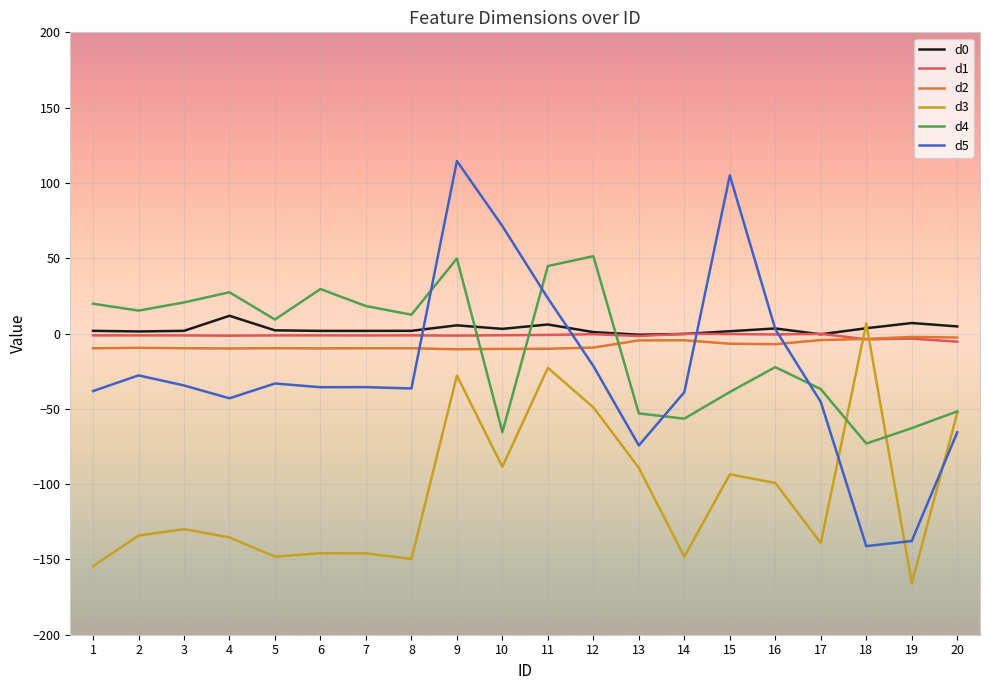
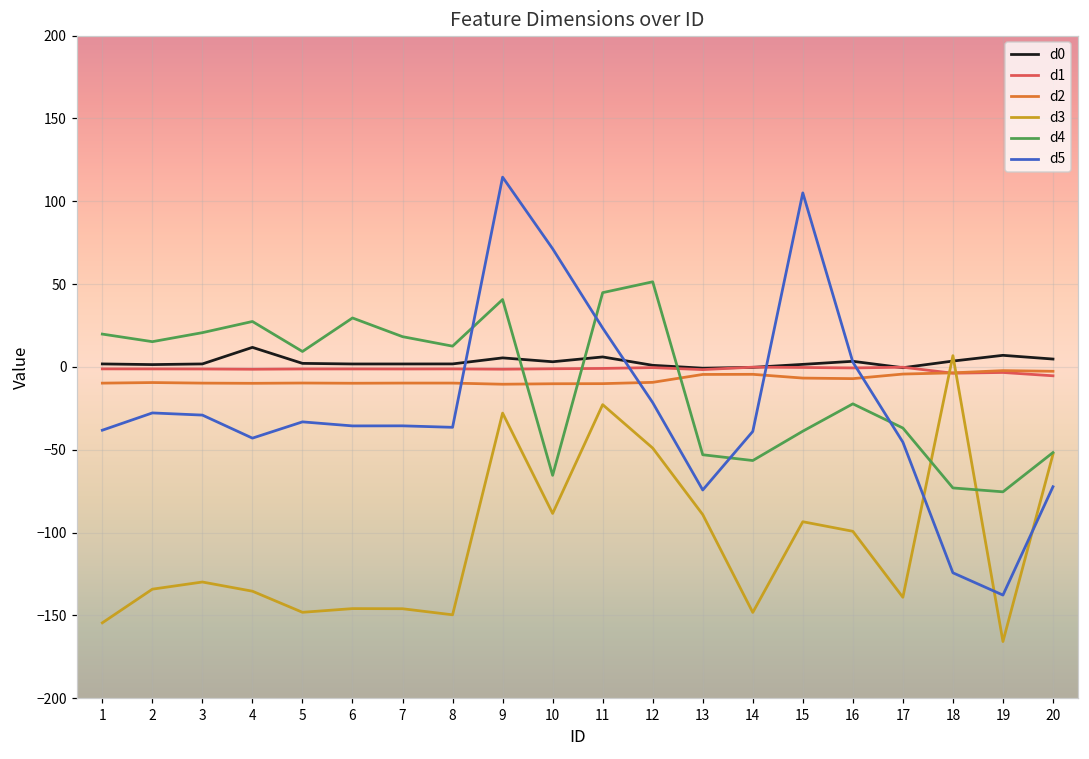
  {
    "d0": {
      "1": 2,
      "2": 1,
      "3": 2,
      "4": 12,
      "5": 2,
      "6": 2,
      "7": 2,
      "8": 2,
      "9": 5,
      "10": 3,
      "11": 6,
      "15": 2,
      "18": 4,
      "19": 7,
      "20": 5
    },
    "d4": {
      "1": 20,
      "2": 15,
      "3": 21,
      "4": 27,
      "5": 9,
      "6": 30,
      "7": 18,
      "8": 13,
-     "9": 50,
+     "9": 41,
      "10": -65,
      "11": 45,
      "12": 51,
      "13": -53,
      "14": -57,
      "15": -39,
      "16": -22,
      "17": -37,
      "18": -73,
-     "19": -63
+     "19": -75
    },
    "d5": {
      "1": -38,
      "2": -28,
-     "3": -34,
+     "3": -29,
      "4": -43,
      "5": -33,
      "6": -36,
      "7": -36,
      "8": -36,
      "9": 115,
      "10": 71,
      "11": 23,
      "12": -22,
      "13": -74,
      "14": -39,
      "15": 105,
      "17": -45,
-     "18": -141,
+     "18": -124,
      "19": -138,
-     "20": -66
+     "20": -72
    }
  }
